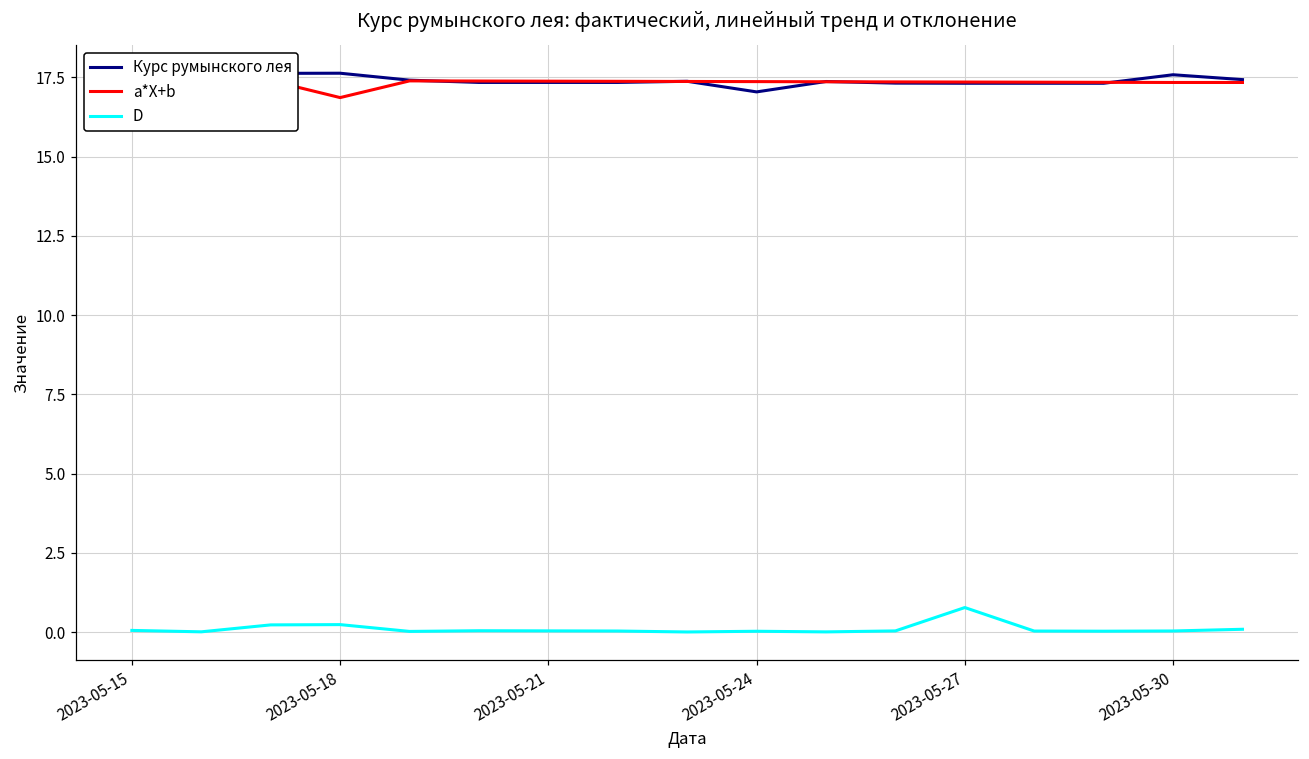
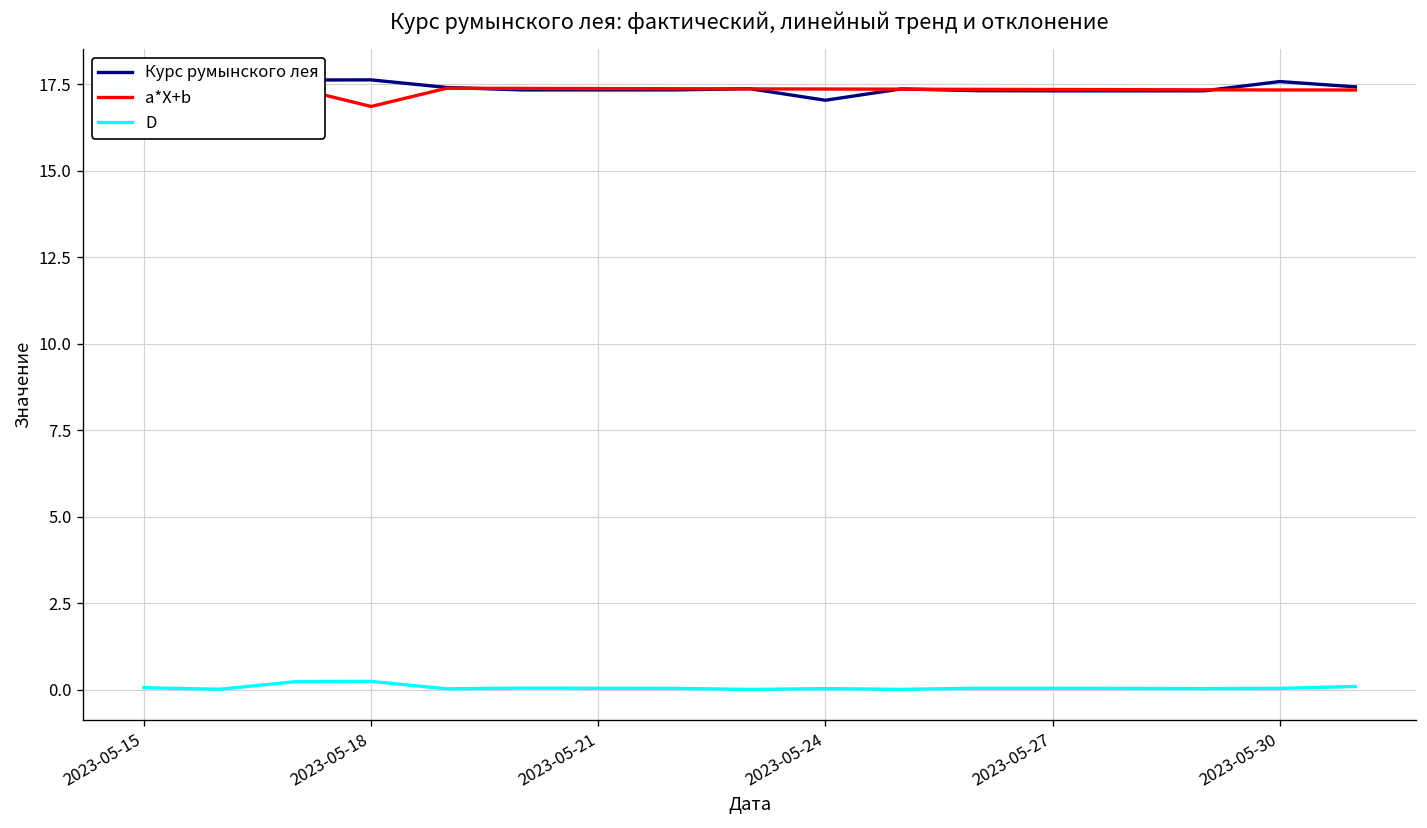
  {
    "Курс румынского лея": {
      "2023-05-18": 17.6,
      "2023-05-24": 17.0,
      "2023-05-30": 17.6
    },
    "a*X+b": {
      "2023-05-18": 16.9,
      "2023-05-24": 17.4,
      "2023-05-30": 17.3
    },
    "D": {
      "2023-05-15": 0.1,
      "2023-05-18": 0.2,
      "2023-05-21": 0.0,
      "2023-05-24": 0.0,
-     "2023-05-27": 0.8,
+     "2023-05-27": 0.0,
      "2023-05-30": 0.0
    }
  }
